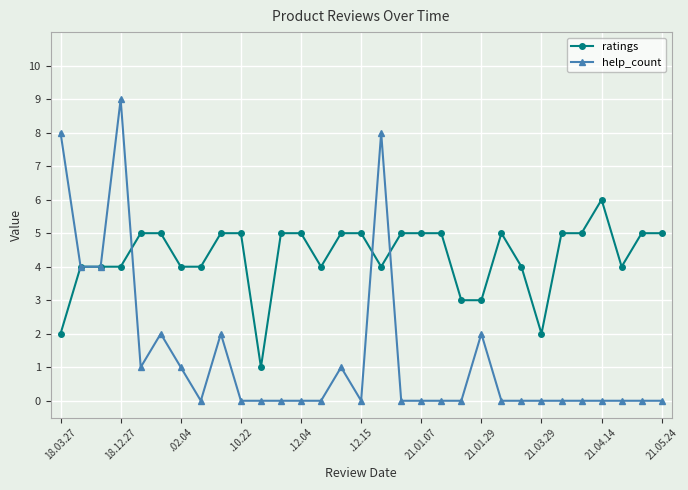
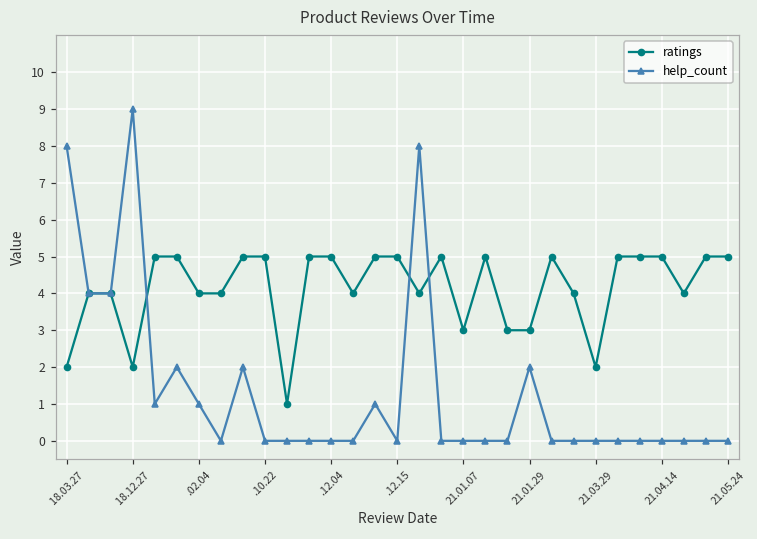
  {
    "ratings": {
      "18.03.27": 2,
-     "18.12.27": 4,
+     "18.12.27": 2,
      ".02.04": 4,
      ".10.22": 5,
      ".12.04": 5,
      ".12.15": 5,
-     "21.01.07": 5,
+     "21.01.07": 3,
      "21.01.29": 3,
      "21.03.29": 2,
-     "21.04.14": 6,
+     "21.04.14": 5,
      "21.05.24": 5
    },
    "help_count": {
      "18.03.27": 8,
      "18.12.27": 9,
      ".02.04": 1,
      ".10.22": 0,
      ".12.04": 0,
      ".12.15": 0,
      "21.01.07": 0,
      "21.01.29": 2,
      "21.03.29": 0,
      "21.04.14": 0,
      "21.05.24": 0
    }
  }
